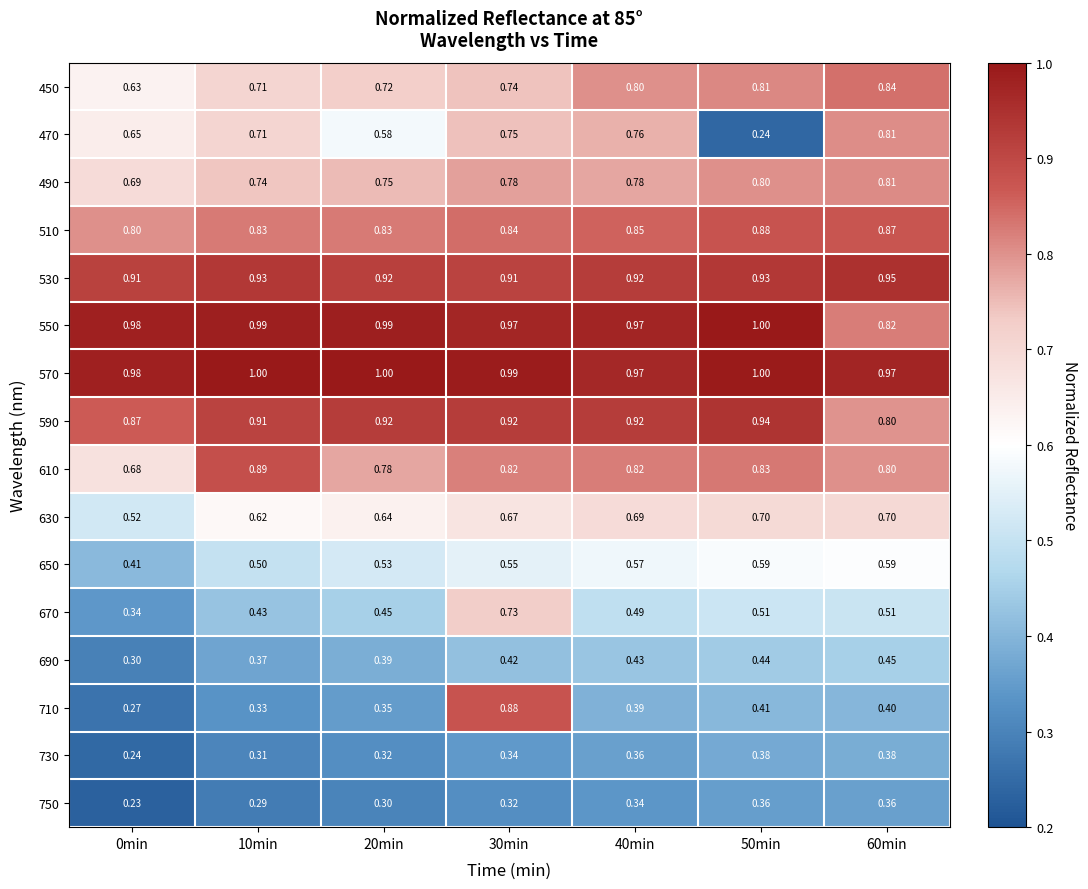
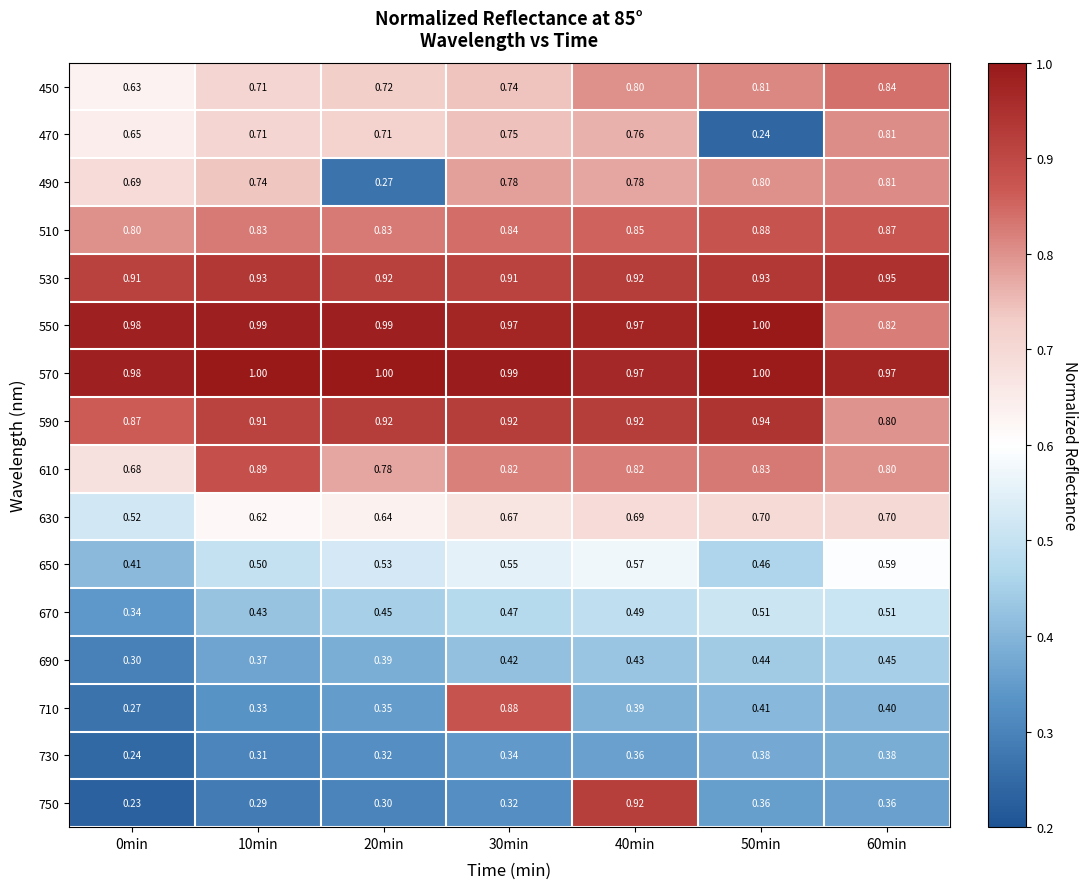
  {
    "450": {
      "0min": 0.63,
      "10min": 0.71,
      "20min": 0.72,
      "30min": 0.74,
      "40min": 0.80,
      "50min": 0.81,
      "60min": 0.84
    },
    "470": {
      "0min": 0.65,
      "10min": 0.71,
-     "20min": 0.58,
+     "20min": 0.71,
      "30min": 0.75,
      "40min": 0.76,
      "50min": 0.24,
      "60min": 0.81
    },
    "490": {
      "0min": 0.69,
      "10min": 0.74,
-     "20min": 0.75,
+     "20min": 0.27,
      "30min": 0.78,
      "40min": 0.78,
      "50min": 0.80,
      "60min": 0.81
    },
    "510": {
      "0min": 0.80,
      "10min": 0.83,
      "20min": 0.83,
      "30min": 0.84,
      "40min": 0.85,
      "50min": 0.88,
      "60min": 0.87
    },
    "530": {
      "0min": 0.91,
      "10min": 0.93,
      "20min": 0.92,
      "30min": 0.91,
      "40min": 0.92,
      "50min": 0.93,
      "60min": 0.95
    },
    "550": {
      "0min": 0.98,
      "10min": 0.99,
      "20min": 0.99,
      "30min": 0.97,
      "40min": 0.97,
      "50min": 1.00,
      "60min": 0.82
    },
    "570": {
      "0min": 0.98,
      "10min": 1.00,
      "20min": 1.00,
      "30min": 0.99,
      "40min": 0.97,
      "50min": 1.00,
      "60min": 0.97
    },
    "590": {
      "0min": 0.87,
      "10min": 0.91,
      "20min": 0.92,
      "30min": 0.92,
      "40min": 0.92,
      "50min": 0.94,
      "60min": 0.80
    },
    "610": {
      "0min": 0.68,
      "10min": 0.89,
      "20min": 0.78,
      "30min": 0.82,
      "40min": 0.82,
      "50min": 0.83,
      "60min": 0.80
    },
    "630": {
      "0min": 0.52,
      "10min": 0.62,
      "20min": 0.64,
      "30min": 0.67,
      "40min": 0.69,
      "50min": 0.70,
      "60min": 0.70
    },
    "650": {
      "0min": 0.41,
      "10min": 0.50,
      "20min": 0.53,
      "30min": 0.55,
      "40min": 0.57,
-     "50min": 0.59,
+     "50min": 0.46,
      "60min": 0.59
    },
    "670": {
      "0min": 0.34,
      "10min": 0.43,
      "20min": 0.45,
-     "30min": 0.73,
+     "30min": 0.47,
      "40min": 0.49,
      "50min": 0.51,
      "60min": 0.51
    },
    "690": {
      "0min": 0.30,
      "10min": 0.37,
      "20min": 0.39,
      "30min": 0.42,
      "40min": 0.43,
      "50min": 0.44,
      "60min": 0.45
    },
    "710": {
      "0min": 0.27,
      "10min": 0.33,
      "20min": 0.35,
      "30min": 0.88,
      "40min": 0.39,
      "50min": 0.41,
      "60min": 0.40
    },
    "730": {
      "0min": 0.24,
      "10min": 0.31,
      "20min": 0.32,
      "30min": 0.34,
      "40min": 0.36,
      "50min": 0.38,
      "60min": 0.38
    },
    "750": {
      "0min": 0.23,
      "10min": 0.29,
      "20min": 0.30,
      "30min": 0.32,
-     "40min": 0.34,
+     "40min": 0.92,
      "50min": 0.36,
      "60min": 0.36
    }
  }
